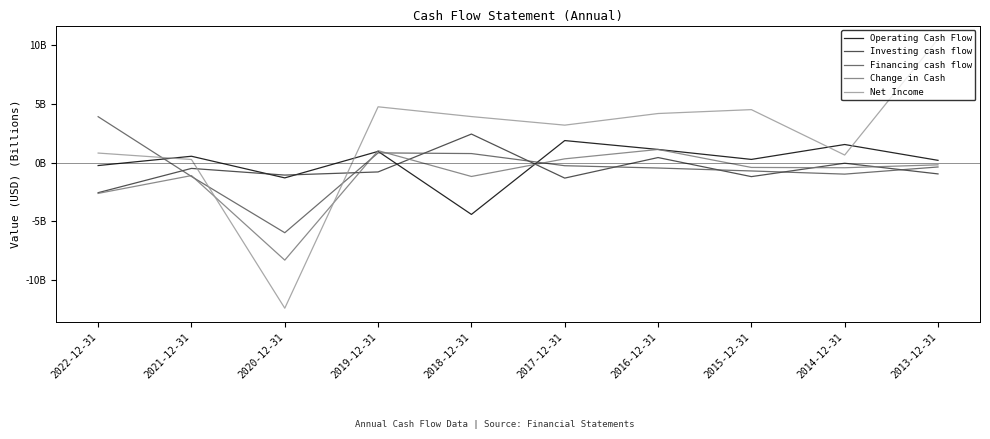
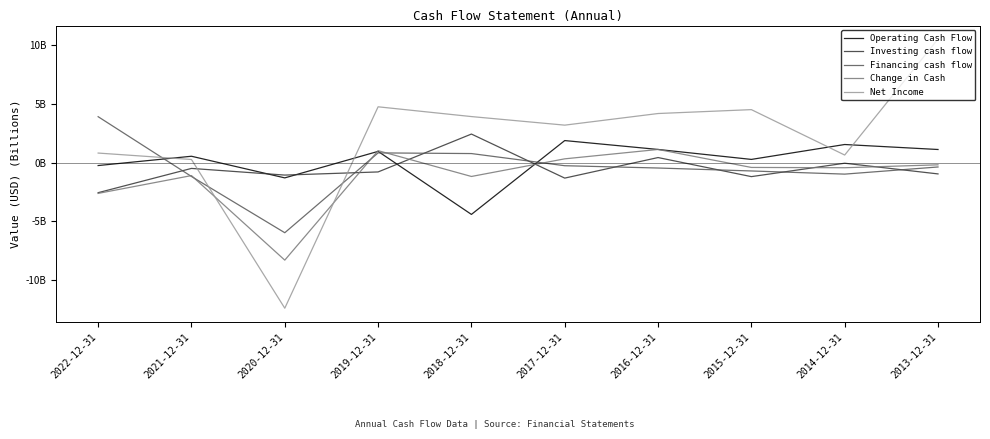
  {
    "Operating Cash Flow": {
      "2022-12-31": -200000000,
      "2021-12-31": 600000000,
      "2020-12-31": -1300000000,
      "2018-12-31": -4400000000,
      "2017-12-31": 1900000000,
      "2015-12-31": 300000000,
      "2014-12-31": 1600000000,
-     "2013-12-31": 200000000
+     "2013-12-31": 1100000000
    }
  }
